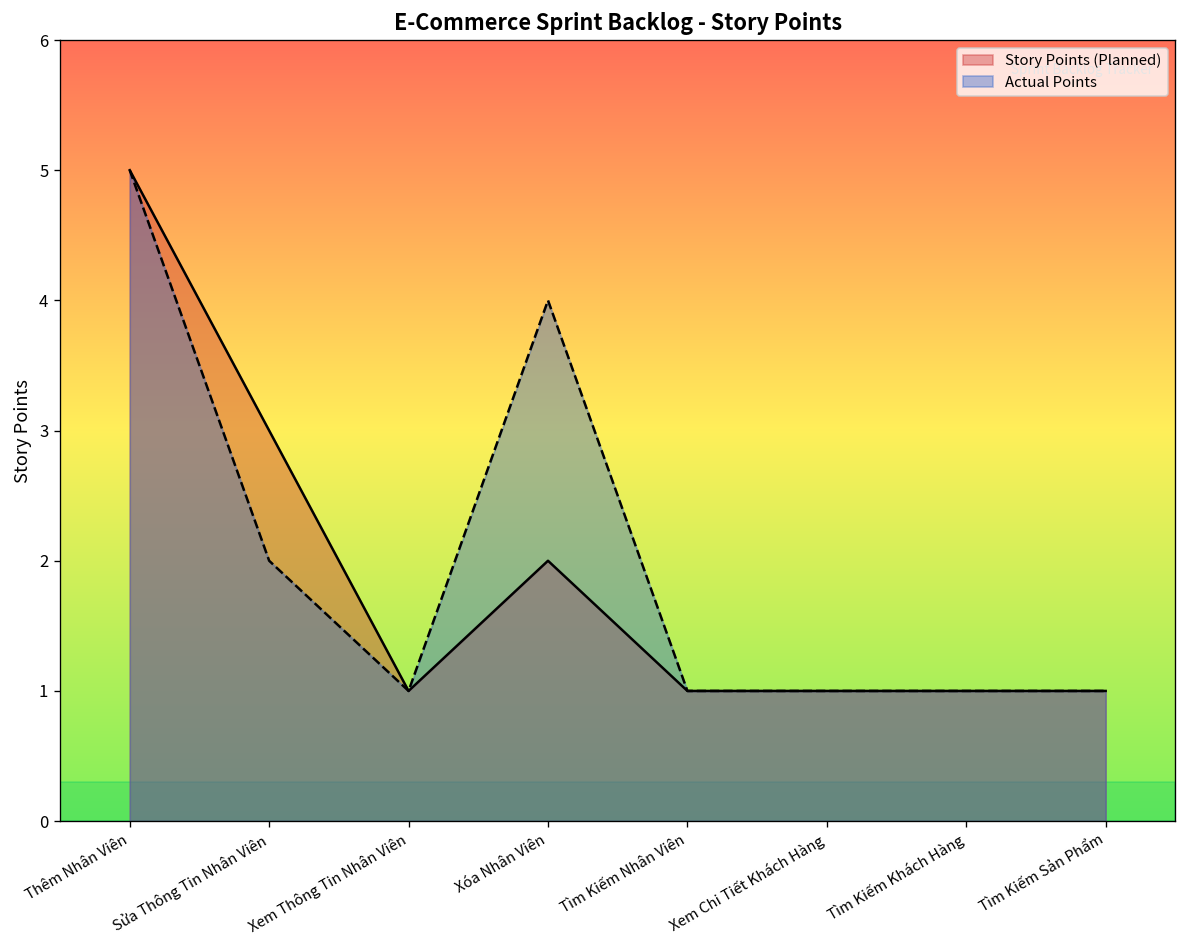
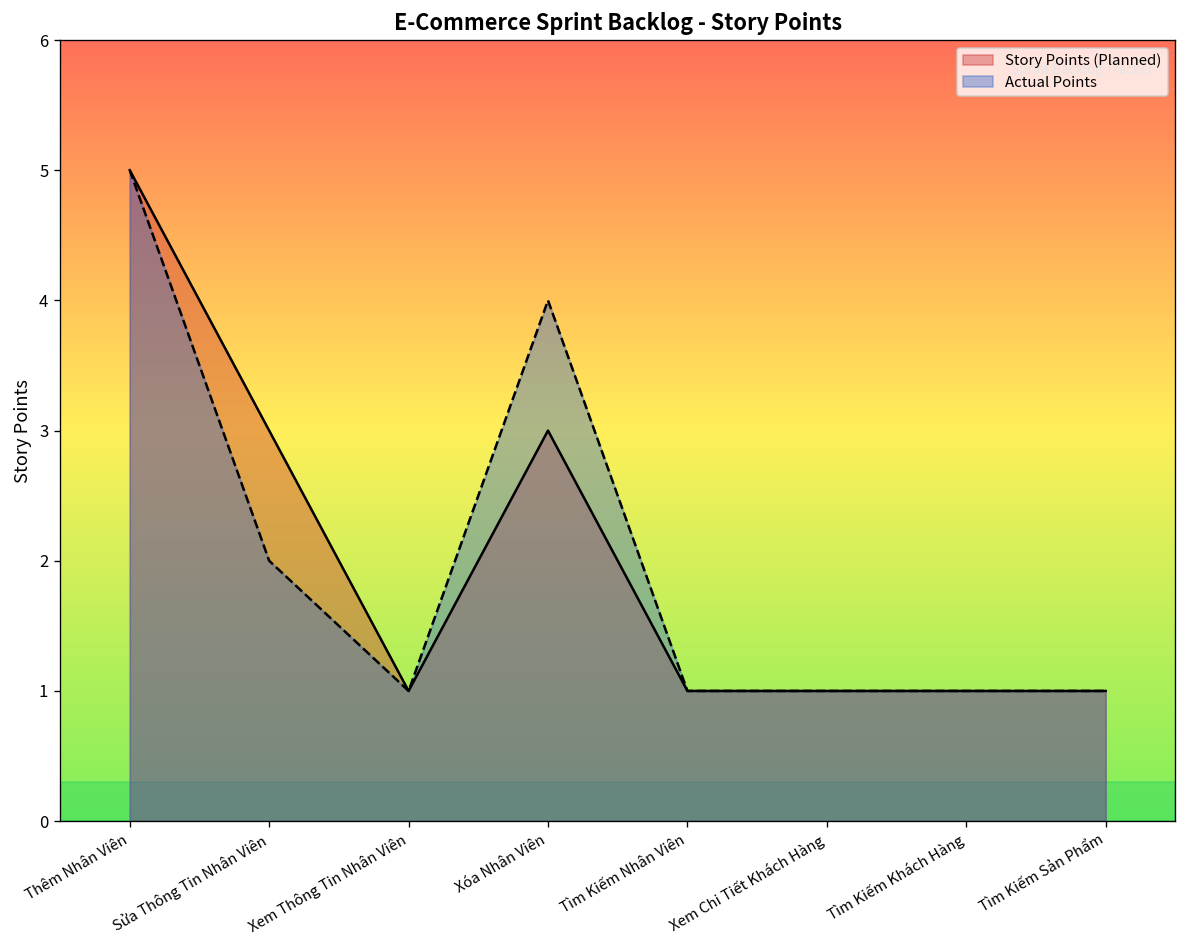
  {
    "Story Points (Planned)": {
      "Sửa Thông Tin Nhân Viên": 3,
-     "Xóa Nhân Viên": 2
+     "Xóa Nhân Viên": 3
    },
    "Actual Points": {
      "Sửa Thông Tin Nhân Viên": 2,
      "Xóa Nhân Viên": 4
    }
  }
